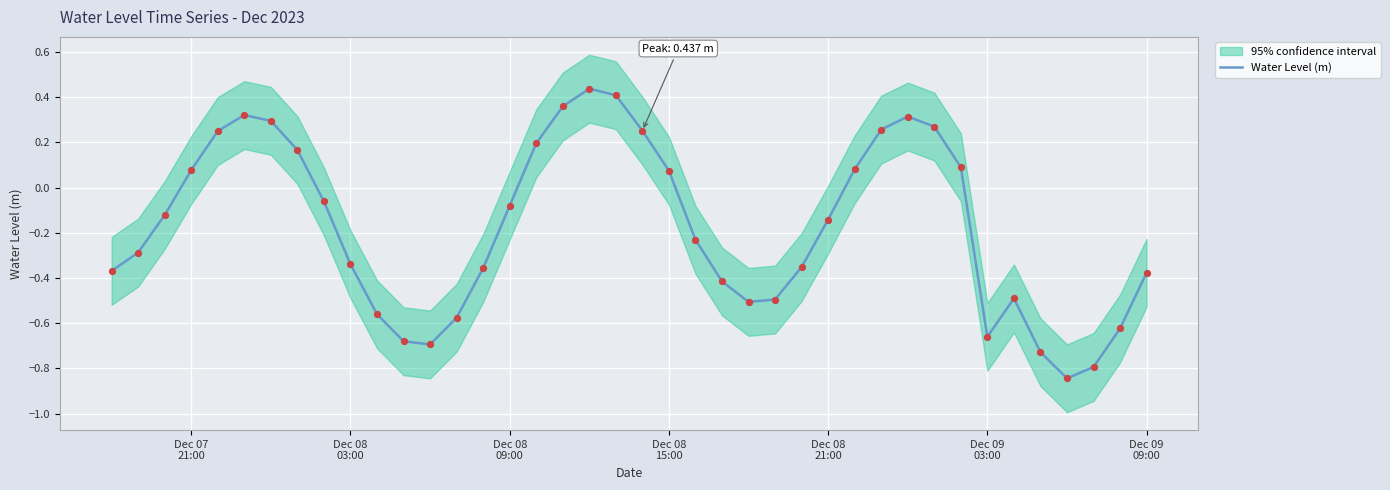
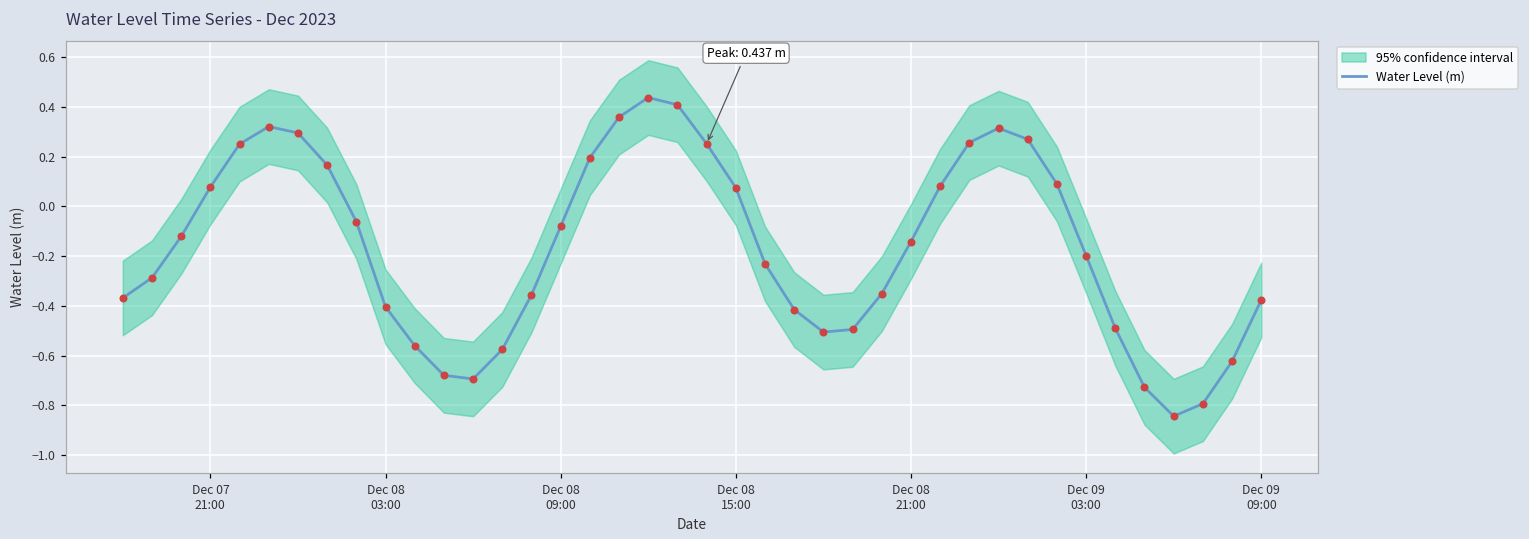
  {
    "Water Level (m)": {
      "Dec 07 21:00": 0.08,
-     "Dec 08 03:00": -0.34,
+     "Dec 08 03:00": -0.40,
      "Dec 08 09:00": -0.08,
      "Dec 08 15:00": 0.07,
      "Dec 08 21:00": -0.14,
-     "Dec 09 03:00": -0.66,
+     "Dec 09 03:00": -0.20,
      "Dec 09 09:00": -0.38
    }
  }
